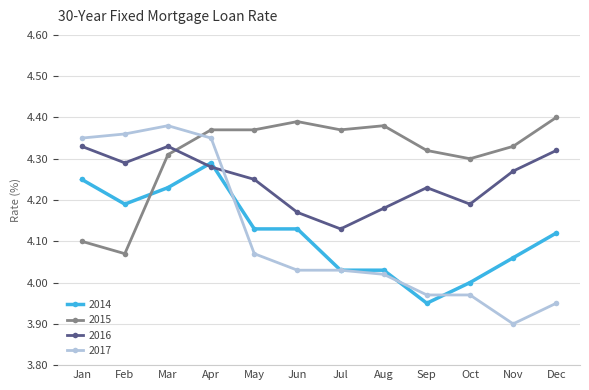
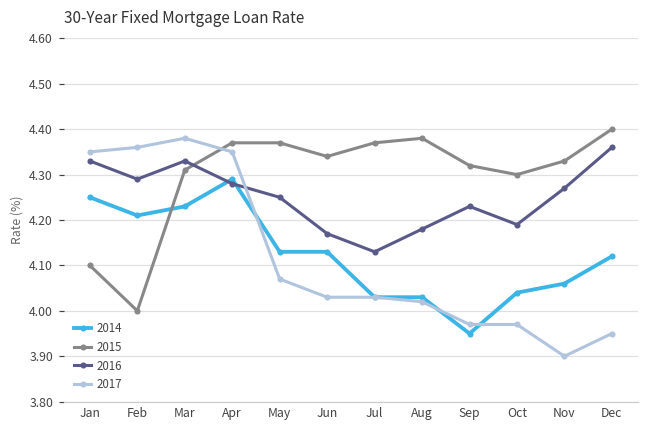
  {
    "2014": {
      "Jan": 4.25,
-     "Feb": 4.19,
+     "Feb": 4.21,
      "Mar": 4.23,
      "Apr": 4.29,
      "May": 4.13,
      "Jun": 4.13,
      "Aug": 4.03,
      "Sep": 3.95,
-     "Oct": 4.00,
+     "Oct": 4.04,
      "Nov": 4.06,
      "Dec": 4.12
    },
    "2015": {
      "Jan": 4.10,
-     "Feb": 4.07,
+     "Feb": 4.00,
      "Mar": 4.31,
      "Apr": 4.37,
      "May": 4.37,
-     "Jun": 4.39,
+     "Jun": 4.34,
      "Jul": 4.37,
      "Aug": 4.38,
      "Sep": 4.32,
      "Oct": 4.30,
      "Nov": 4.33,
      "Dec": 4.40
    },
    "2016": {
      "Jan": 4.33,
      "Feb": 4.29,
      "Mar": 4.33,
      "Apr": 4.28,
      "May": 4.25,
      "Jun": 4.17,
      "Jul": 4.13,
      "Aug": 4.18,
      "Sep": 4.23,
      "Oct": 4.19,
      "Nov": 4.27,
-     "Dec": 4.32
+     "Dec": 4.36
    },
    "2017": {
      "Jan": 4.35,
      "Feb": 4.36,
      "Mar": 4.38,
      "Apr": 4.35,
      "May": 4.07,
      "Jun": 4.03,
      "Aug": 4.02,
      "Sep": 3.97,
      "Oct": 3.97,
      "Nov": 3.90,
      "Dec": 3.95
    }
  }
